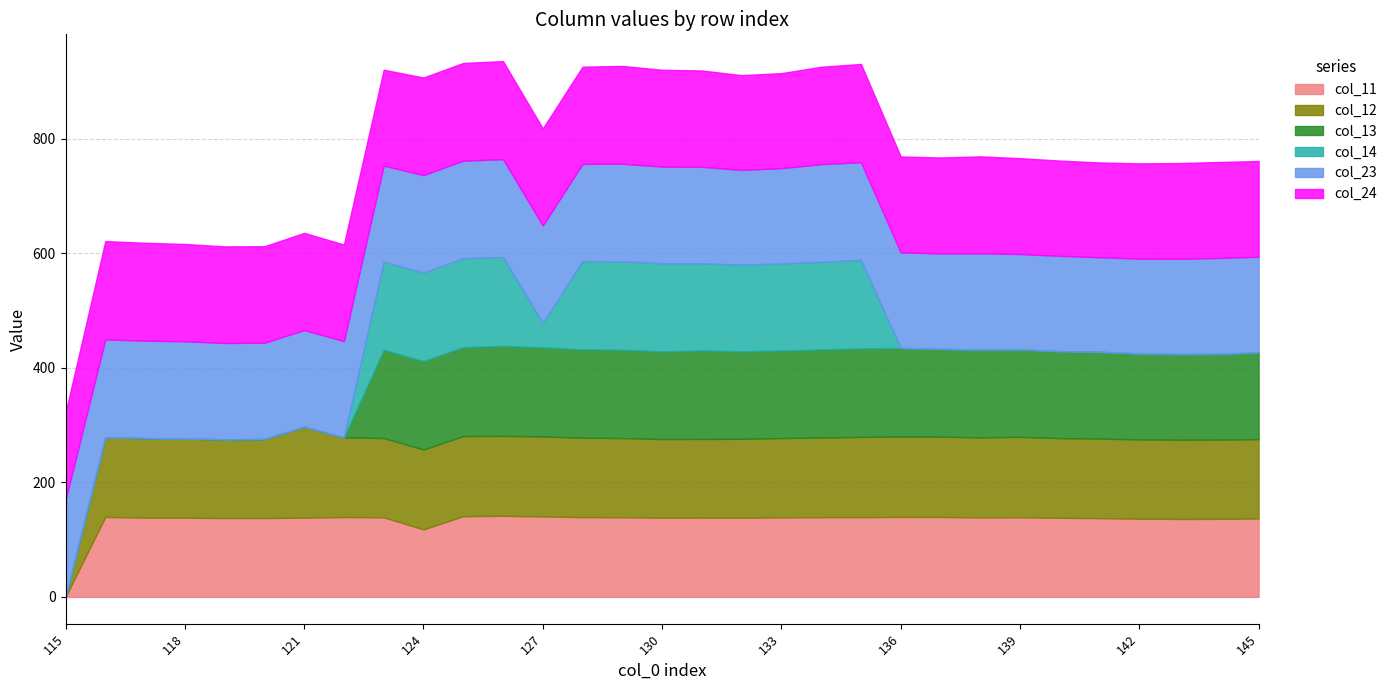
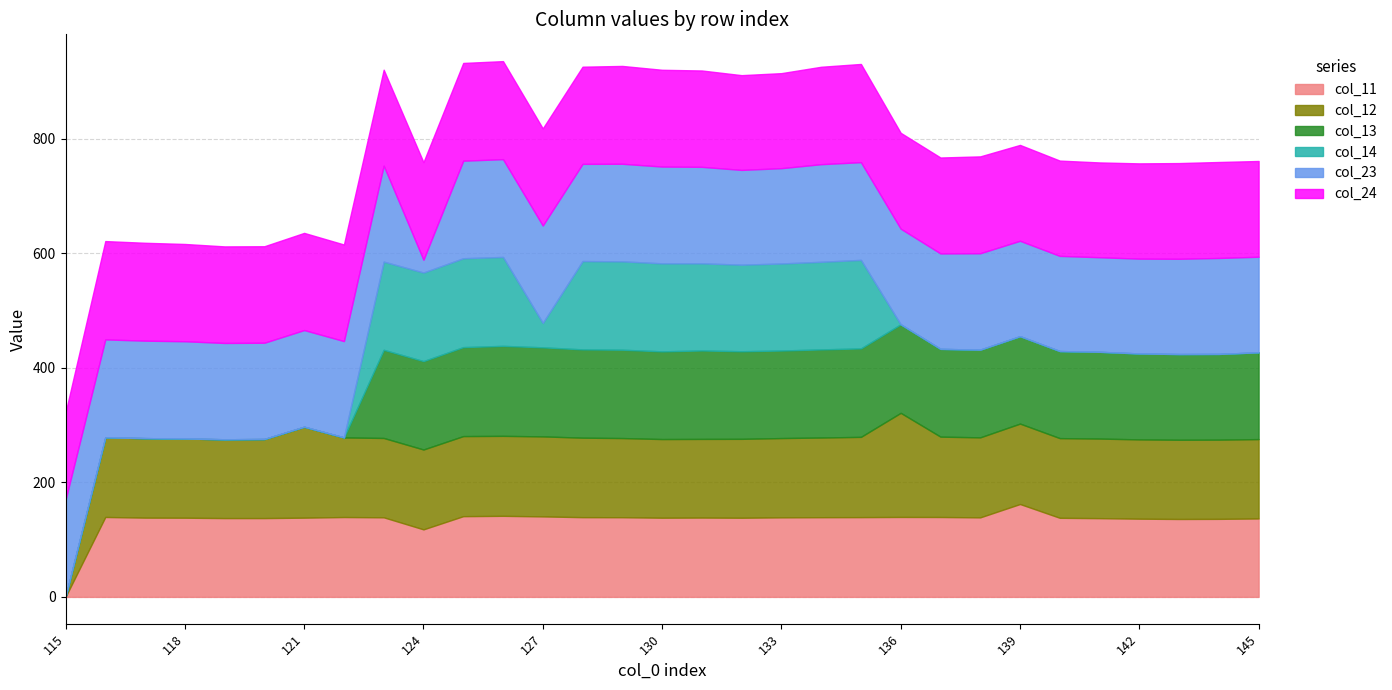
  {
    "col_11": {
      "118": 140,
      "121": 140,
      "124": 120,
      "127": 140,
      "130": 140,
      "133": 140,
      "136": 140,
-     "139": 140,
+     "139": 160,
      "142": 140,
      "145": 140
    },
    "col_12": {
      "124": 140,
      "127": 140,
      "130": 140,
      "133": 140,
-     "136": 140,
+     "136": 180,
      "139": 140,
      "142": 140,
      "145": 140
    },
    "col_13": {
      "124": 150,
      "127": 160,
      "130": 150,
      "133": 150
    },
    "col_14": {
      "124": 150,
      "127": 40,
      "130": 150,
      "133": 150
    },
    "col_23": {
      "115": 170,
      "118": 170,
      "121": 170,
-     "124": 170,
+     "124": 20,
      "127": 170,
      "130": 170,
      "133": 170,
      "136": 170,
      "139": 170,
      "142": 170,
      "145": 170
    },
    "col_24": {
      "115": 150,
      "118": 170,
      "121": 170,
      "124": 170,
      "127": 170,
      "130": 170,
      "133": 170,
      "136": 170,
      "139": 170,
      "142": 170,
      "145": 170
    }
  }
